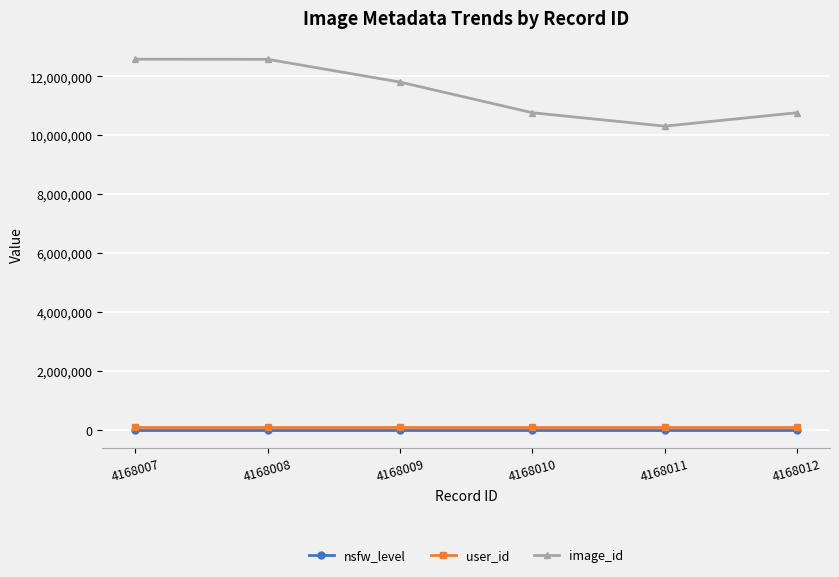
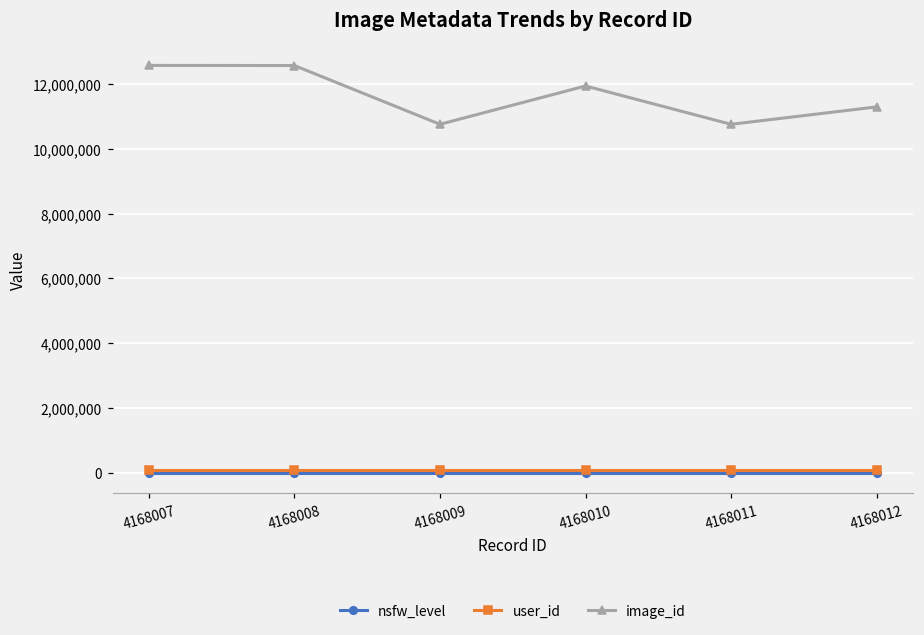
  {
    "image_id": {
      "4168007": "12,600,000",
      "4168008": "12,600,000",
-     "4168009": "11,800,000",
-     "4168010": "10,800,000",
-     "4168011": "10,300,000",
-     "4168012": "10,800,000"
+     "4168009": "10,800,000",
+     "4168010": "11,900,000",
+     "4168011": "10,800,000",
+     "4168012": "11,300,000"
    }
  }
